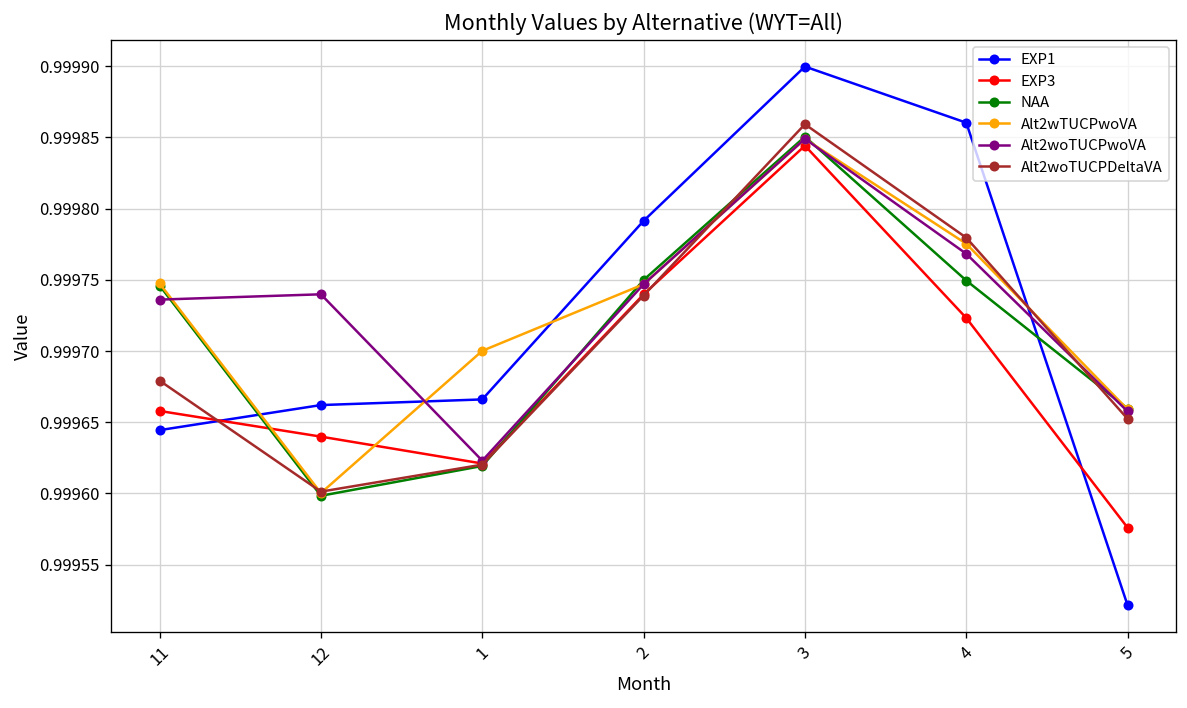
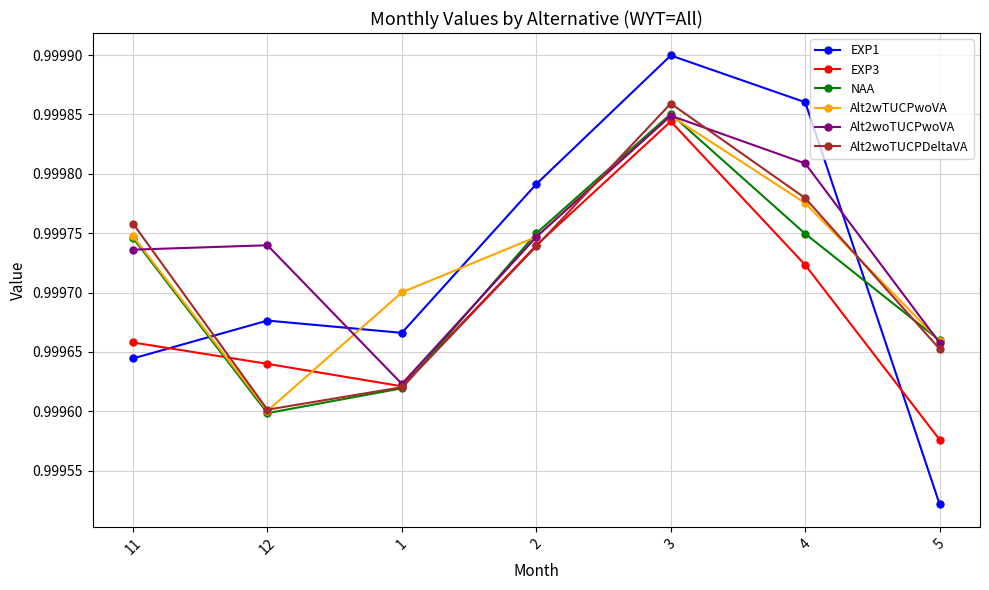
  {
    "EXP1": {
      "11": 0.999644,
-     "12": 0.999662,
+     "12": 0.999676,
      "1": 0.999666,
      "2": 0.999791,
      "3": 0.999900,
      "4": 0.999860,
      "5": 0.999522
    },
    "EXP3": {
      "11": 0.999658,
      "12": 0.999640,
      "3": 0.999844,
      "4": 0.999723,
      "5": 0.999576
    },
    "NAA": {
      "2": 0.999750,
      "4": 0.999749
    },
    "Alt2wTUCPwoVA": {
      "1": 0.999700,
      "4": 0.999775
    },
    "Alt2woTUCPwoVA": {
      "11": 0.999736,
      "12": 0.999740,
-     "4": 0.999768
+     "4": 0.999809
    },
    "Alt2woTUCPDeltaVA": {
-     "11": 0.999679,
+     "11": 0.999758,
      "3": 0.999859,
      "4": 0.999780,
      "5": 0.999652
    }
  }
